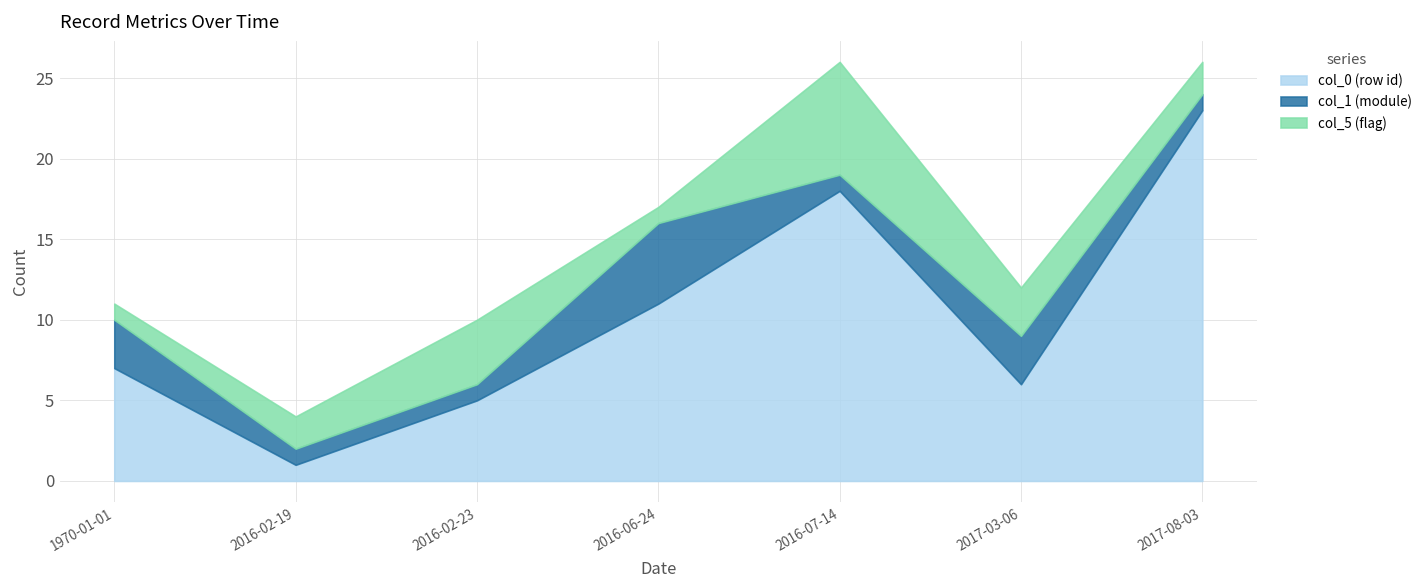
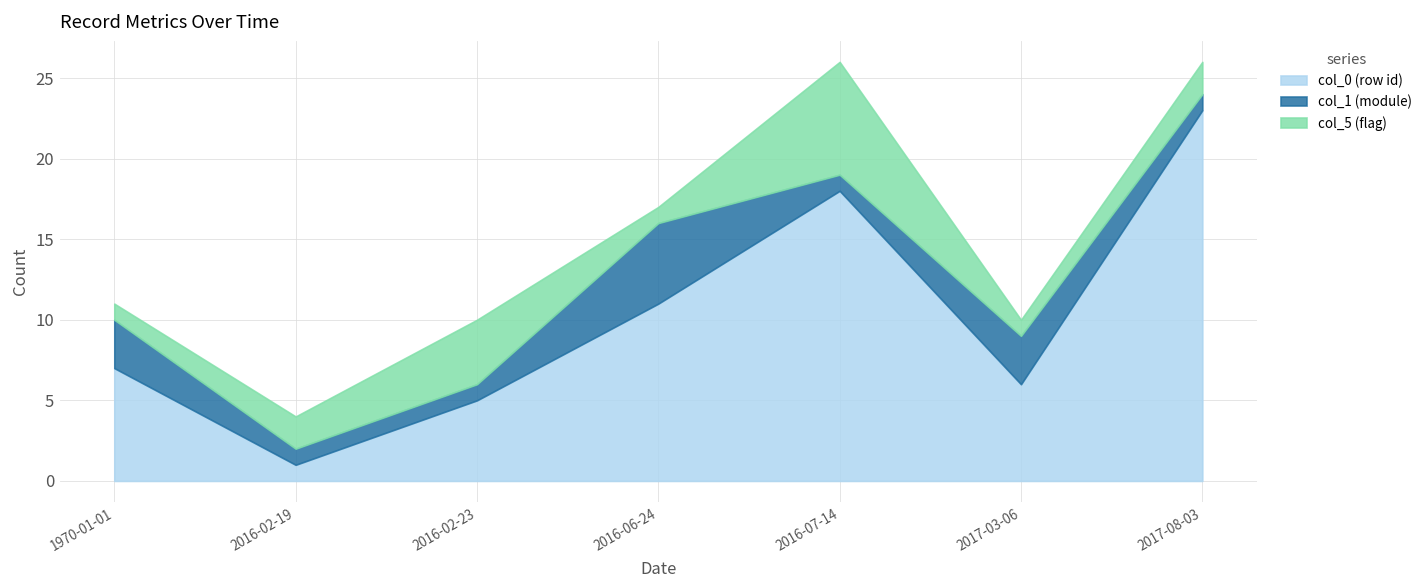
  {
    "col_0 (row id)": {
      "1970-01-01": 7,
      "2016-02-19": 1,
      "2016-02-23": 5,
      "2016-06-24": 11,
      "2016-07-14": 18,
      "2017-03-06": 6,
      "2017-08-03": 23
    },
    "col_1 (module)": {
      "1970-01-01": 3,
      "2016-02-19": 1,
      "2016-02-23": 1,
      "2016-06-24": 5,
      "2016-07-14": 1,
      "2017-03-06": 3,
      "2017-08-03": 1
    },
    "col_5 (flag)": {
      "1970-01-01": 1,
      "2016-02-19": 2,
      "2016-02-23": 4,
      "2016-06-24": 1,
      "2016-07-14": 7,
-     "2017-03-06": 3,
+     "2017-03-06": 1,
      "2017-08-03": 2
    }
  }
